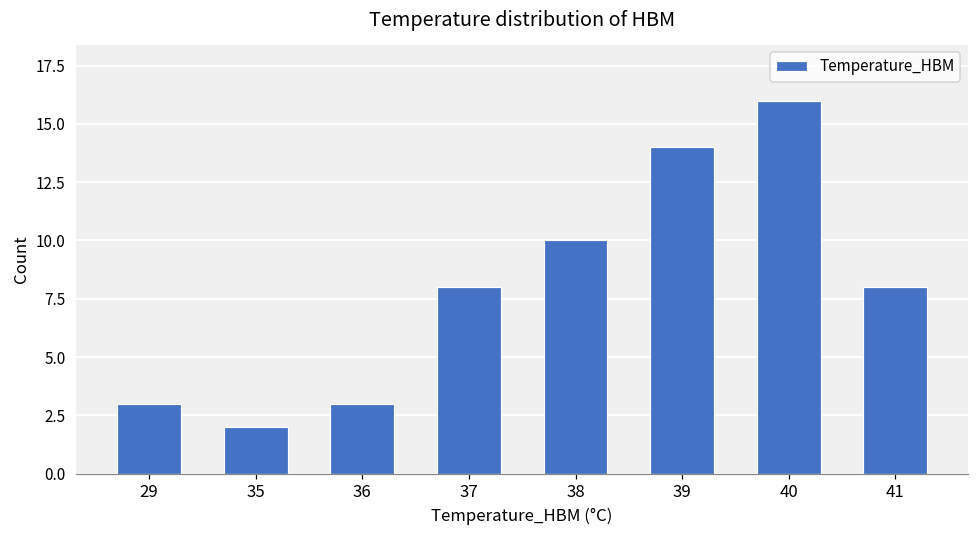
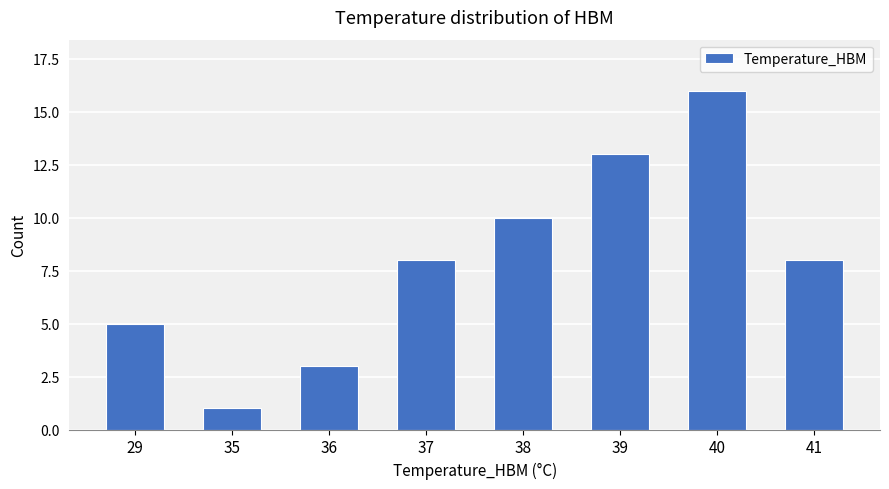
  {
-   "29": 3,
-   "35": 2,
+   "29": 5,
+   "35": 1,
    "36": 3,
    "37": 8,
    "38": 10,
-   "39": 14,
+   "39": 13,
    "40": 16,
    "41": 8
  }
